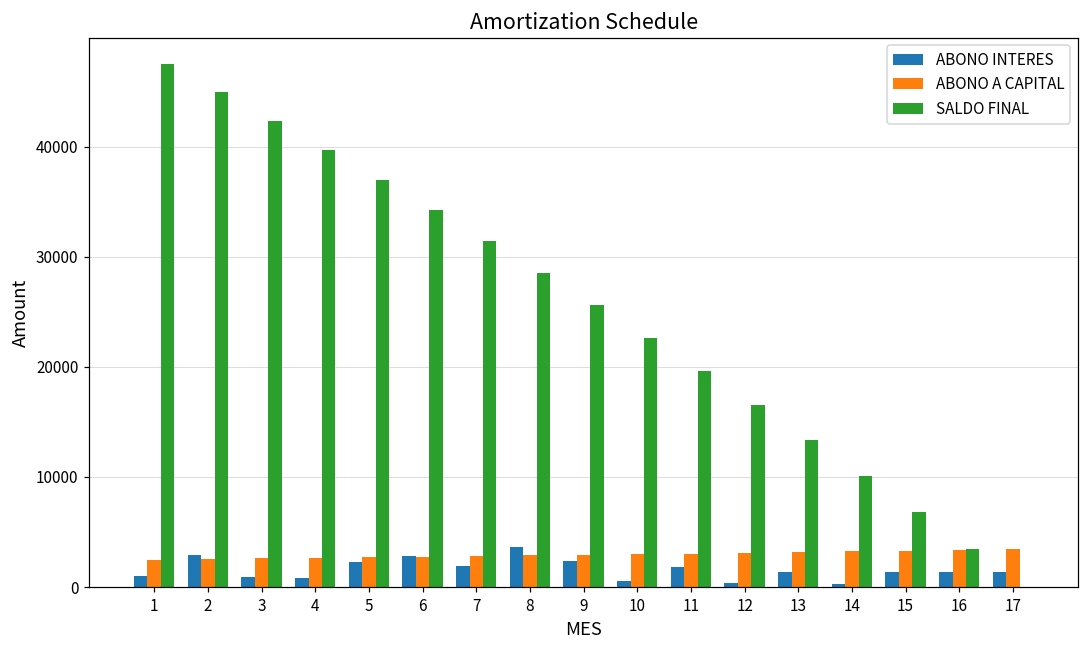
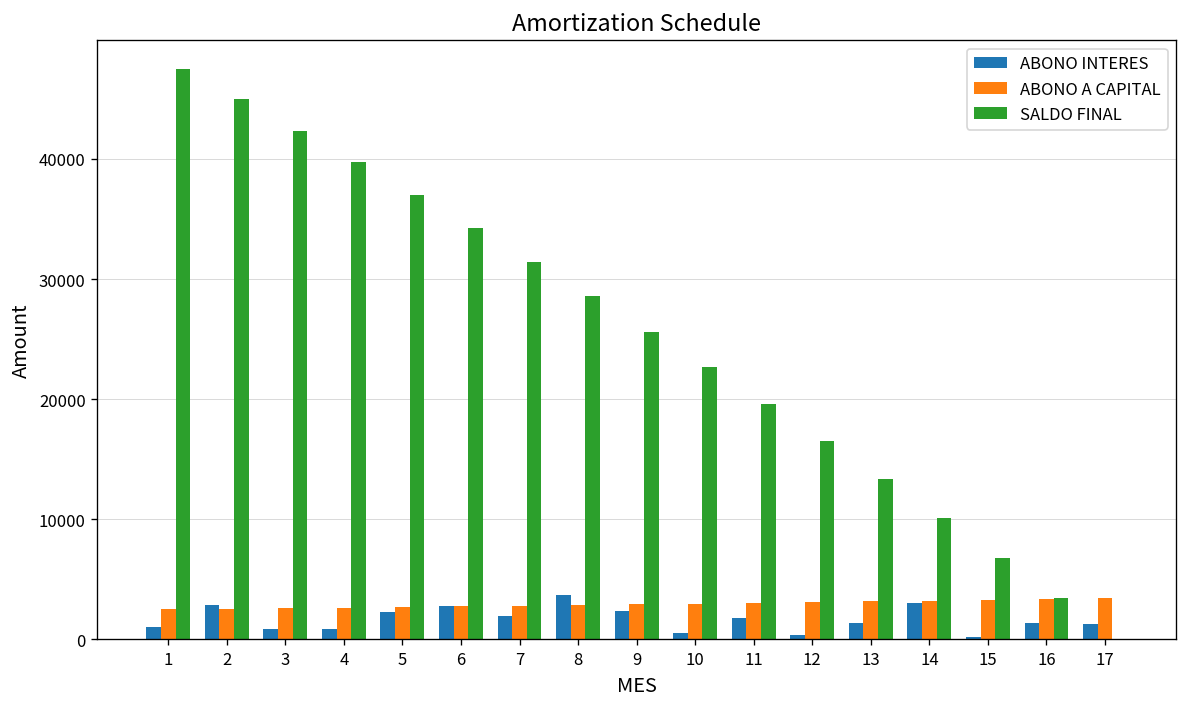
  {
    "ABONO INTERES": {
      "1": 1000,
      "2": 2900,
      "3": 900,
      "4": 800,
      "5": 2300,
      "6": 2800,
      "7": 1900,
      "8": 3700,
      "9": 2400,
      "10": 500,
      "11": 1800,
      "12": 400,
      "13": 1400,
-     "14": 300,
-     "15": 1400,
+     "14": 3000,
+     "15": 200,
      "16": 1400,
      "17": 1300
    },
    "ABONO A CAPITAL": {
      "1": 2500,
      "2": 2500,
      "3": 2600,
      "4": 2700,
      "5": 2700,
      "6": 2800,
      "7": 2800,
      "8": 2900,
      "9": 2900,
      "10": 3000,
      "11": 3000,
      "12": 3100,
      "13": 3200,
      "14": 3200,
      "15": 3300,
      "16": 3400,
      "17": 3400
    },
    "SALDO FINAL": {
      "1": 47500,
      "2": 45000,
      "3": 42400,
      "4": 39700,
      "5": 37000,
      "6": 34200,
      "7": 31400,
      "8": 28600,
      "9": 25600,
      "10": 22600,
      "11": 19600,
      "12": 16500,
      "13": 13300,
      "14": 10100,
      "15": 6800,
      "16": 3400,
      "17": 0
    }
  }
